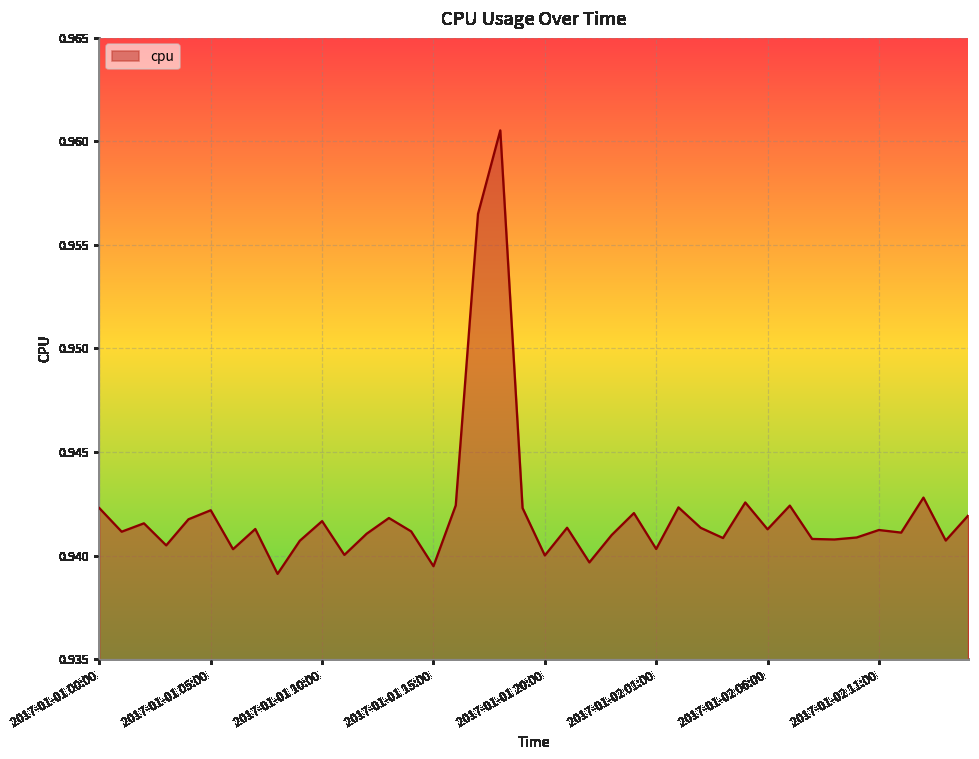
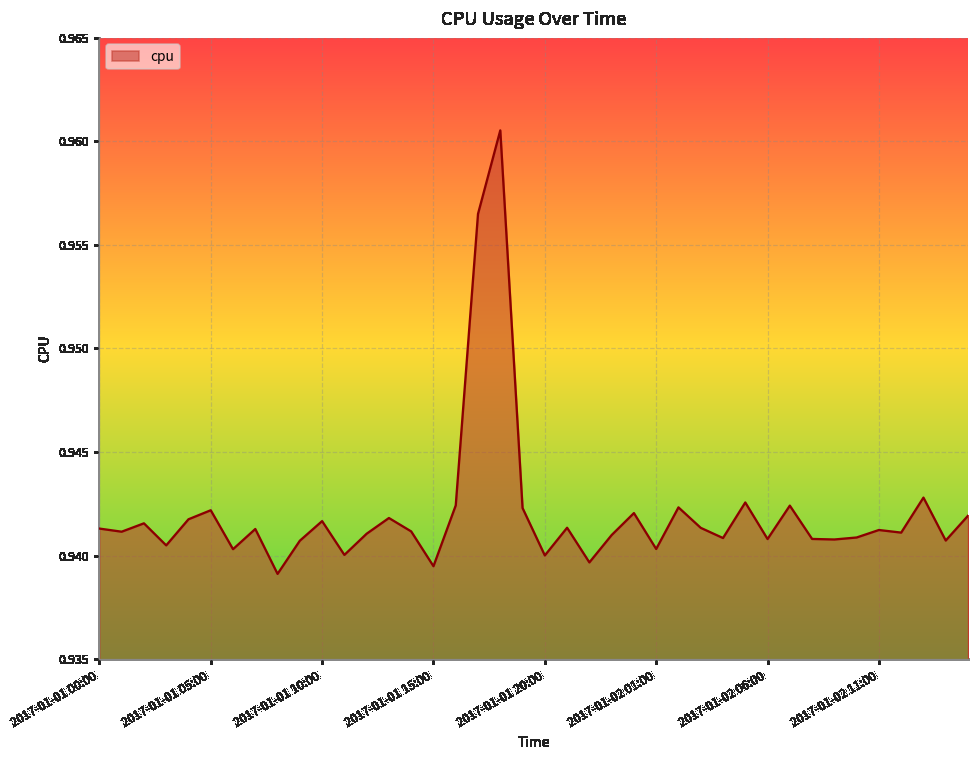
  {
-   "2017-01-01 00:00": 0.9423,
+   "2017-01-01 00:00": 0.9413,
    "2017-01-01 05:00": 0.9422,
    "2017-01-01 10:00": 0.9417,
    "2017-01-01 15:00": 0.9395,
    "2017-01-01 20:00": 0.9400,
    "2017-01-02 01:00": 0.9403,
-   "2017-01-02 06:00": 0.9413,
+   "2017-01-02 06:00": 0.9408,
    "2017-01-02 11:00": 0.9412
  }
